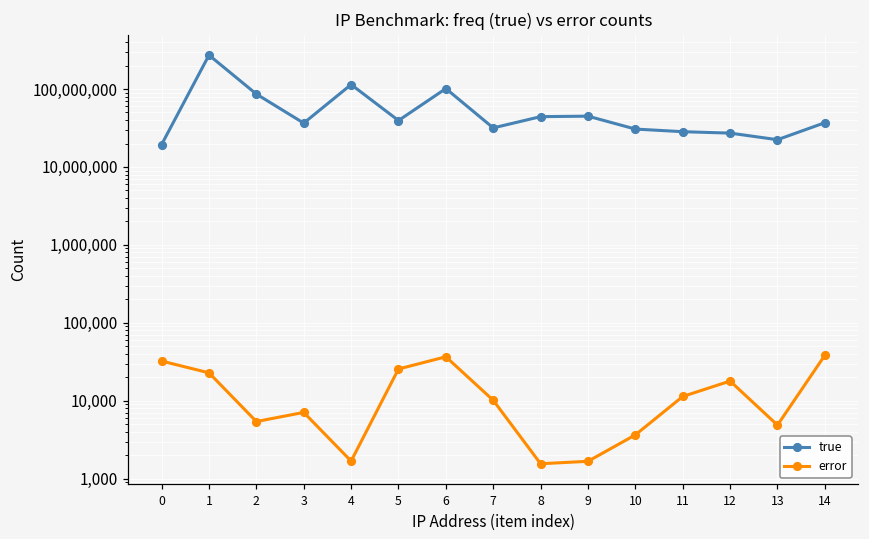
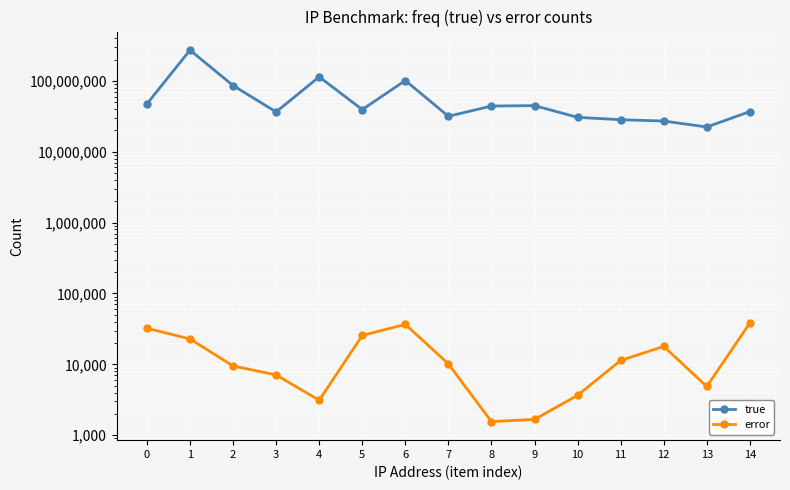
  {
    "true": {
-     "0": "19,000,000",
+     "0": "50,000,000",
      "1": "270,000,000",
      "2": "90,000,000",
      "3": "40,000,000",
      "4": "110,000,000",
      "5": "40,000,000",
      "6": "100,000,000",
      "7": "30,000,000",
      "8": "40,000,000",
      "9": "40,000,000",
      "10": "31,000,000",
      "11": "28,000,000",
      "12": "27,000,000",
      "13": "22,000,000",
      "14": "40,000,000"
    },
    "error": {
      "0": "30,000",
      "1": "23,000",
-     "2": "5,000",
+     "2": "9,000",
      "3": "7,000",
-     "4": "1,700",
+     "4": "3,000",
      "5": "26,000",
      "6": "40,000",
      "7": "10,000",
      "8": "1,600",
      "9": "1,700",
      "10": "4,000",
      "11": "11,000",
      "12": "18,000",
      "13": "5,000",
      "14": "40,000"
    }
  }
